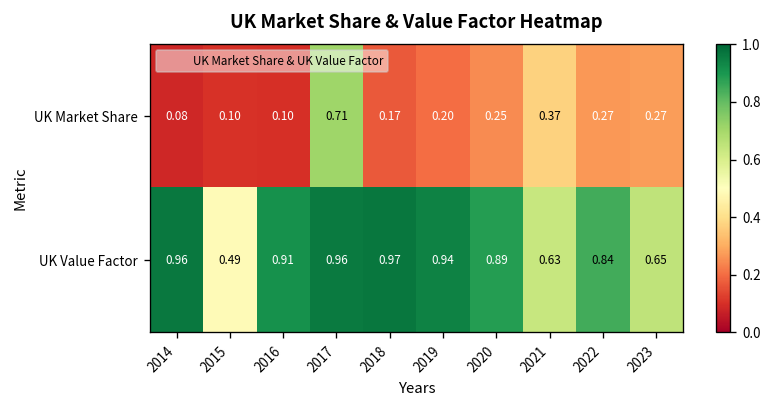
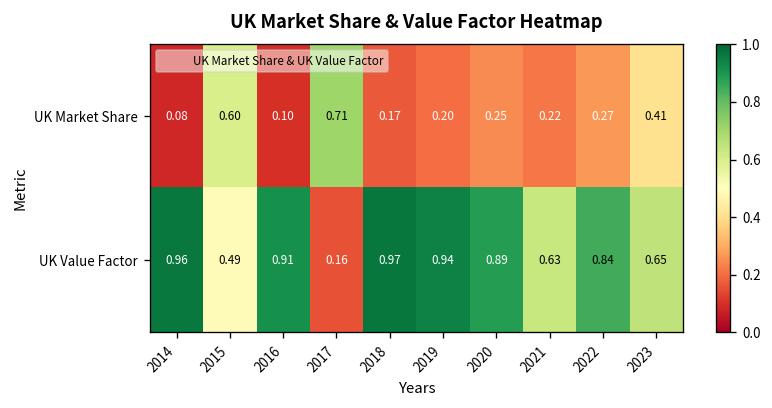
  {
    "UK Market Share": {
      "2014": 0.08,
-     "2015": 0.10,
+     "2015": 0.60,
      "2016": 0.10,
      "2017": 0.71,
      "2018": 0.17,
      "2019": 0.20,
      "2020": 0.25,
-     "2021": 0.37,
+     "2021": 0.22,
      "2022": 0.27,
-     "2023": 0.27
+     "2023": 0.41
    },
    "UK Value Factor": {
      "2014": 0.96,
      "2015": 0.49,
      "2016": 0.91,
-     "2017": 0.96,
+     "2017": 0.16,
      "2018": 0.97,
      "2019": 0.94,
      "2020": 0.89,
      "2021": 0.63,
      "2022": 0.84,
      "2023": 0.65
    }
  }
